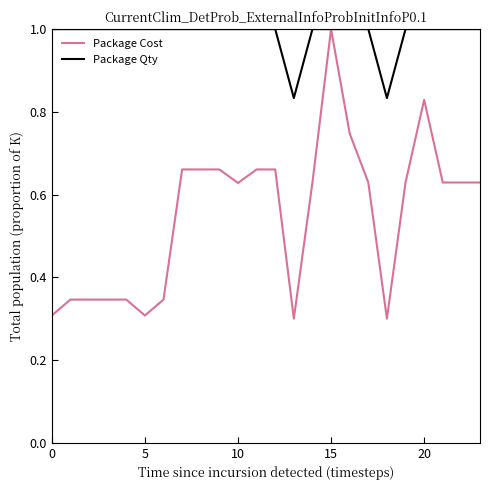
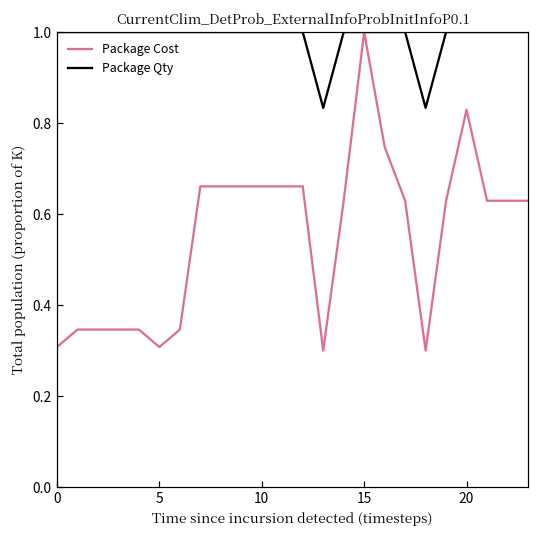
  {
    "Package Cost": {
      "0": 0.31,
      "5": 0.31,
-     "10": 0.63,
+     "10": 0.66,
      "20": 0.83
    },
    "Package Qty": {
      "0": 1.00,
      "5": 1.00,
      "10": 1.00,
      "20": 1.00
    }
  }
